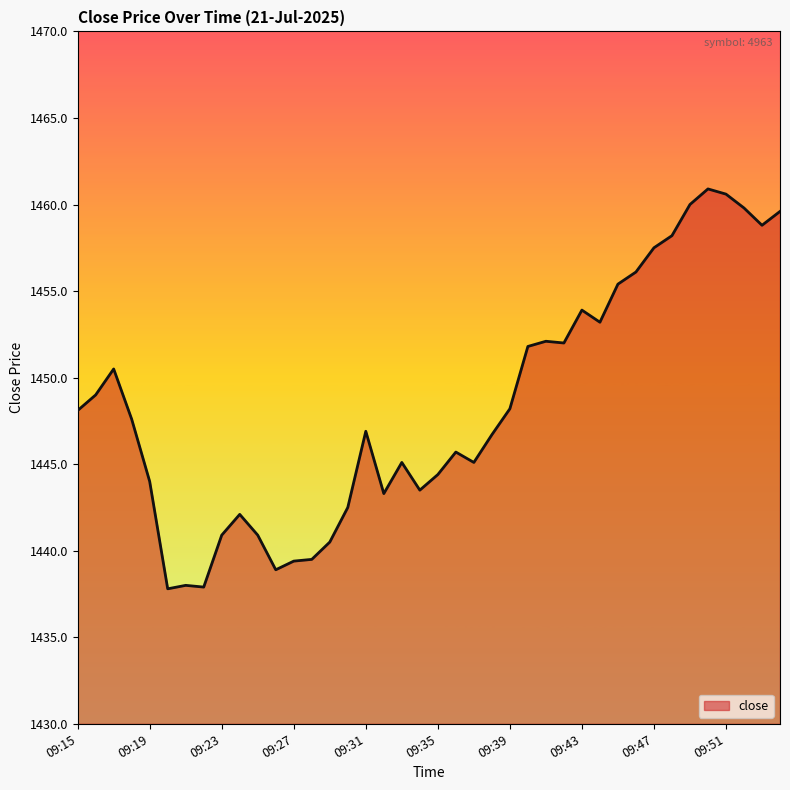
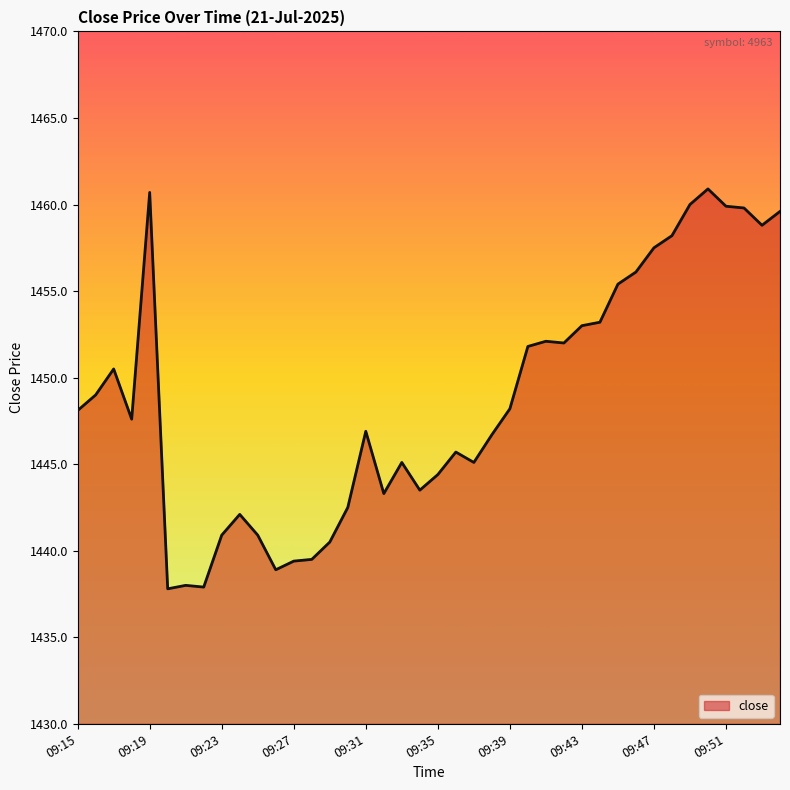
  {
    "09:15": 1448.1,
-   "09:19": 1444.0,
+   "09:19": 1460.7,
    "09:23": 1440.9,
    "09:27": 1439.4,
    "09:31": 1446.9,
    "09:35": 1444.4,
    "09:39": 1448.2,
-   "09:43": 1453.9,
+   "09:43": 1453.0,
    "09:47": 1457.5,
-   "09:51": 1460.6
+   "09:51": 1459.9
  }
